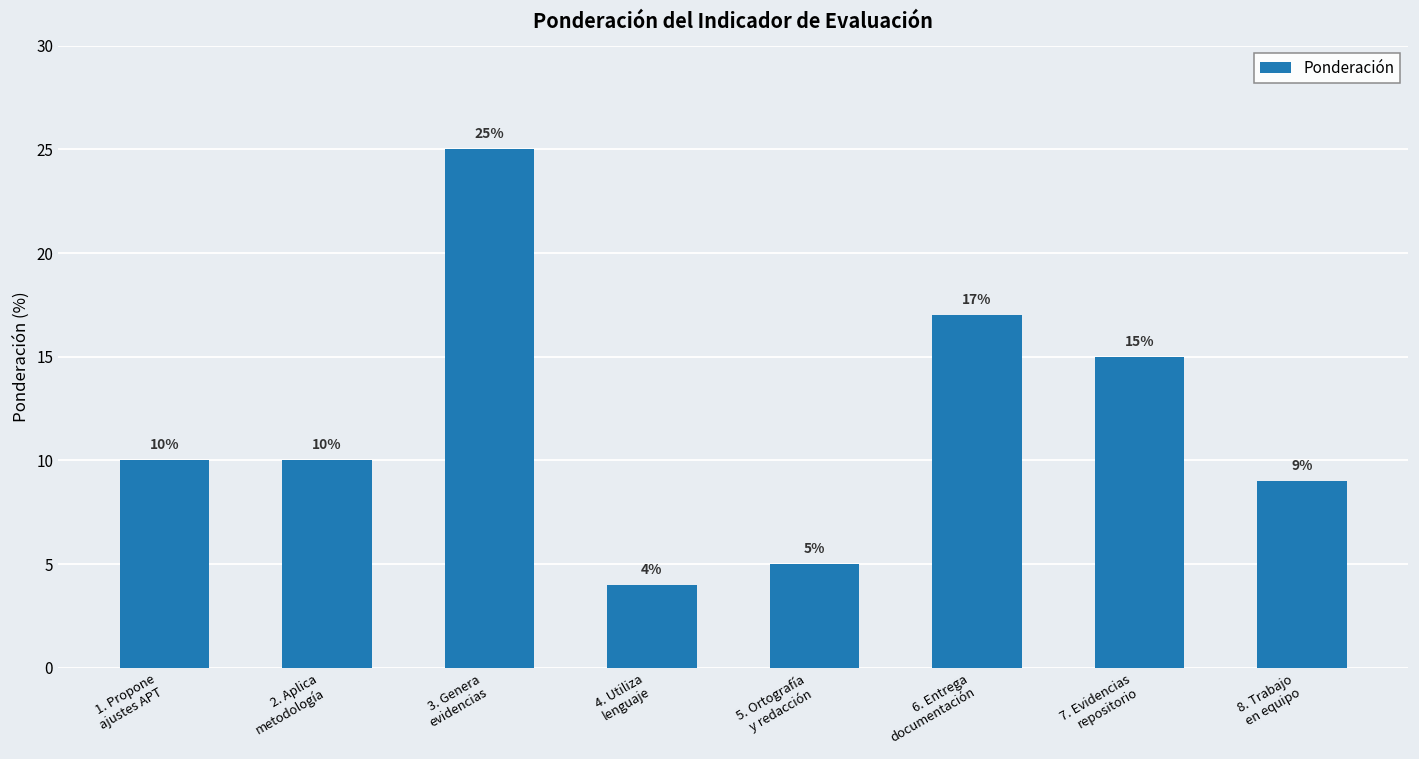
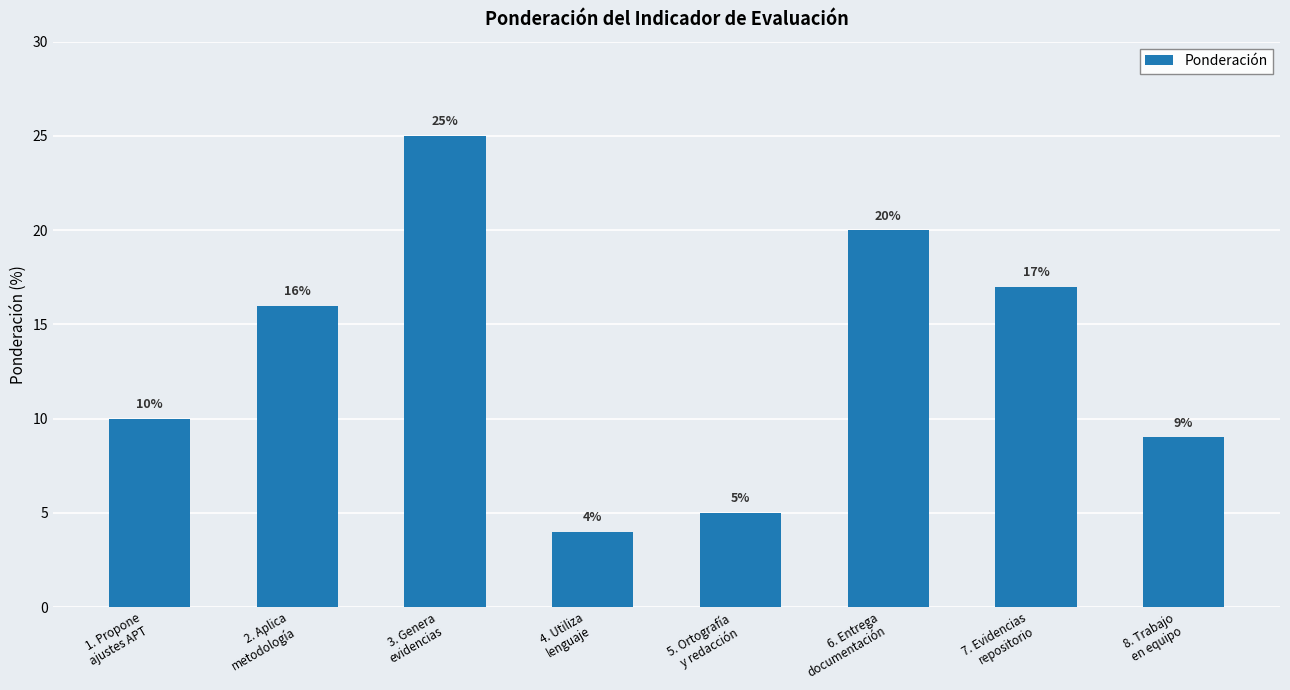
  {
    "1. Propone ajustes APT": "10%",
-   "2. Aplica metodología": "10%",
+   "2. Aplica metodología": "16%",
    "3. Genera evidencias": "25%",
    "4. Utiliza lenguaje": "4%",
    "5. Ortografía y redacción": "5%",
-   "6. Entrega documentación": "17%",
-   "7. Evidencias repositorio": "15%",
+   "6. Entrega documentación": "20%",
+   "7. Evidencias repositorio": "17%",
    "8. Trabajo en equipo": "9%"
  }
